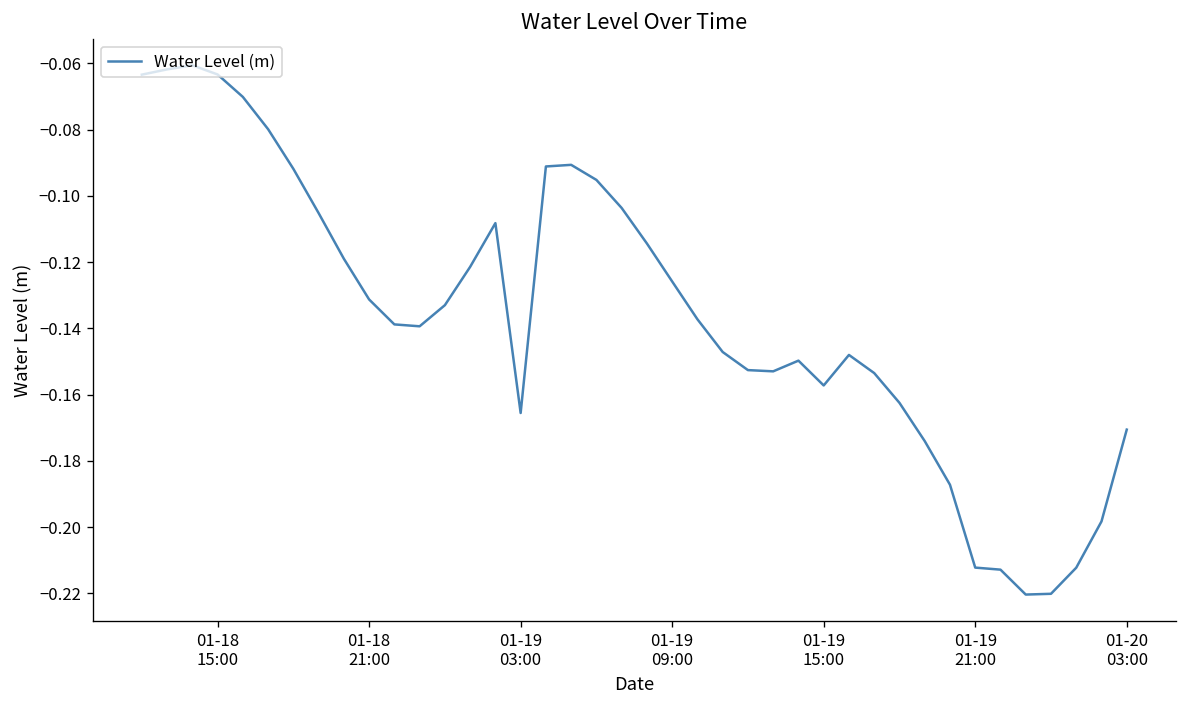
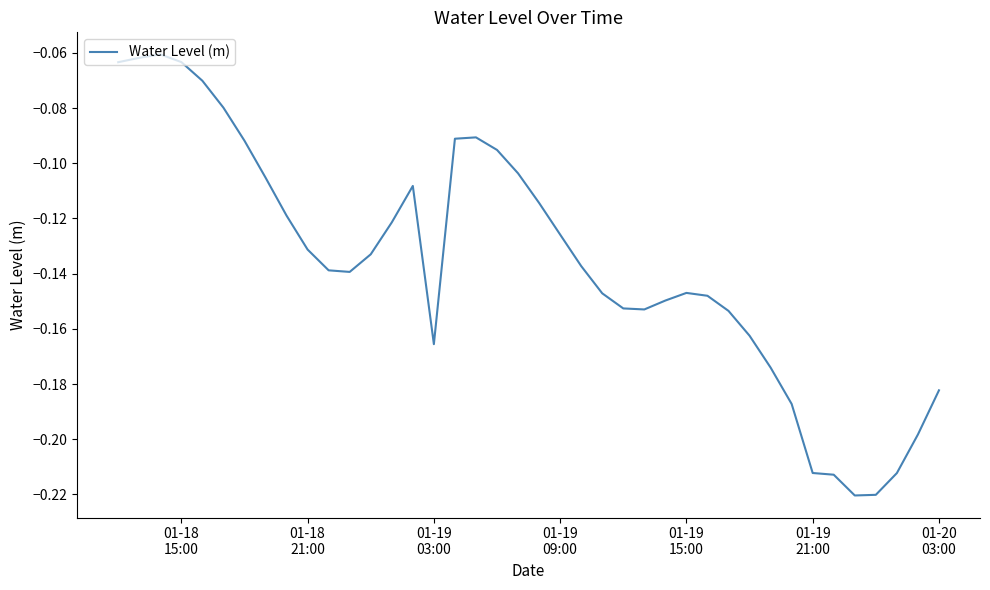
  {
    "01-18 21:00": -0.131,
    "01-19 03:00": -0.166,
    "01-19 09:00": -0.126,
-   "01-19 15:00": -0.157,
+   "01-19 15:00": -0.147,
    "01-19 21:00": -0.212,
-   "01-20 03:00": -0.171
+   "01-20 03:00": -0.182
  }
